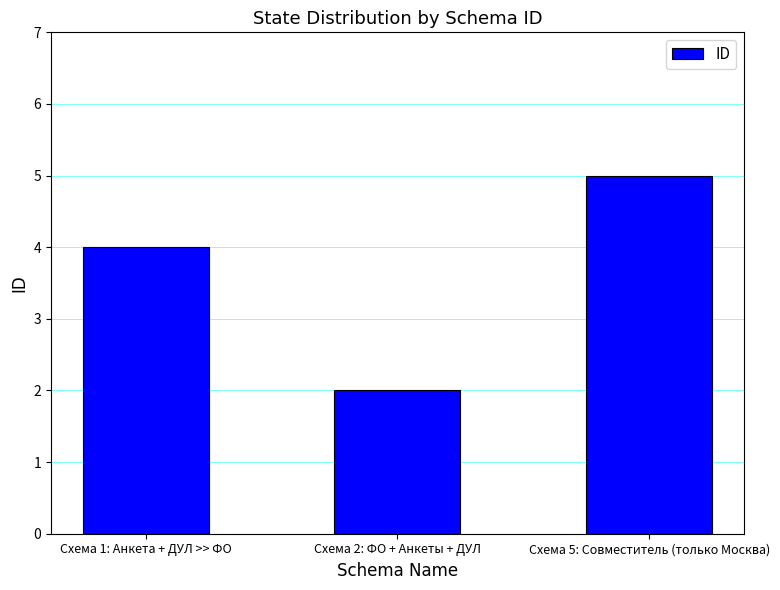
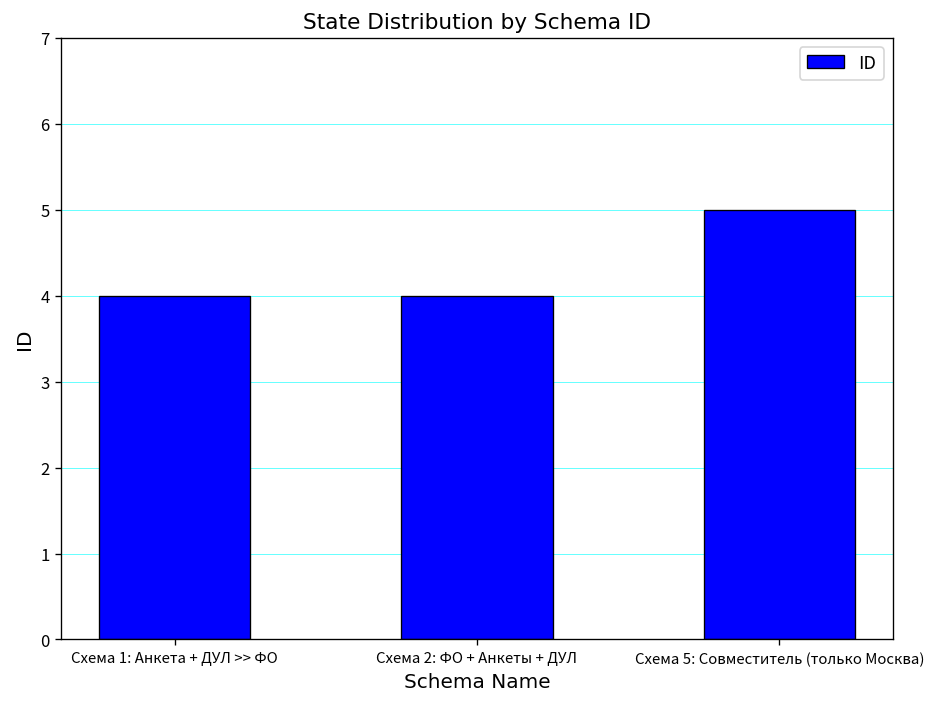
  {
    "Схема 1: Анкета + ДУЛ >> ФО": 4,
-   "Схема 2: ФО + Анкеты + ДУЛ": 2,
+   "Схема 2: ФО + Анкеты + ДУЛ": 4,
    "Схема 5: Совместитель (только Москва)": 5
  }
